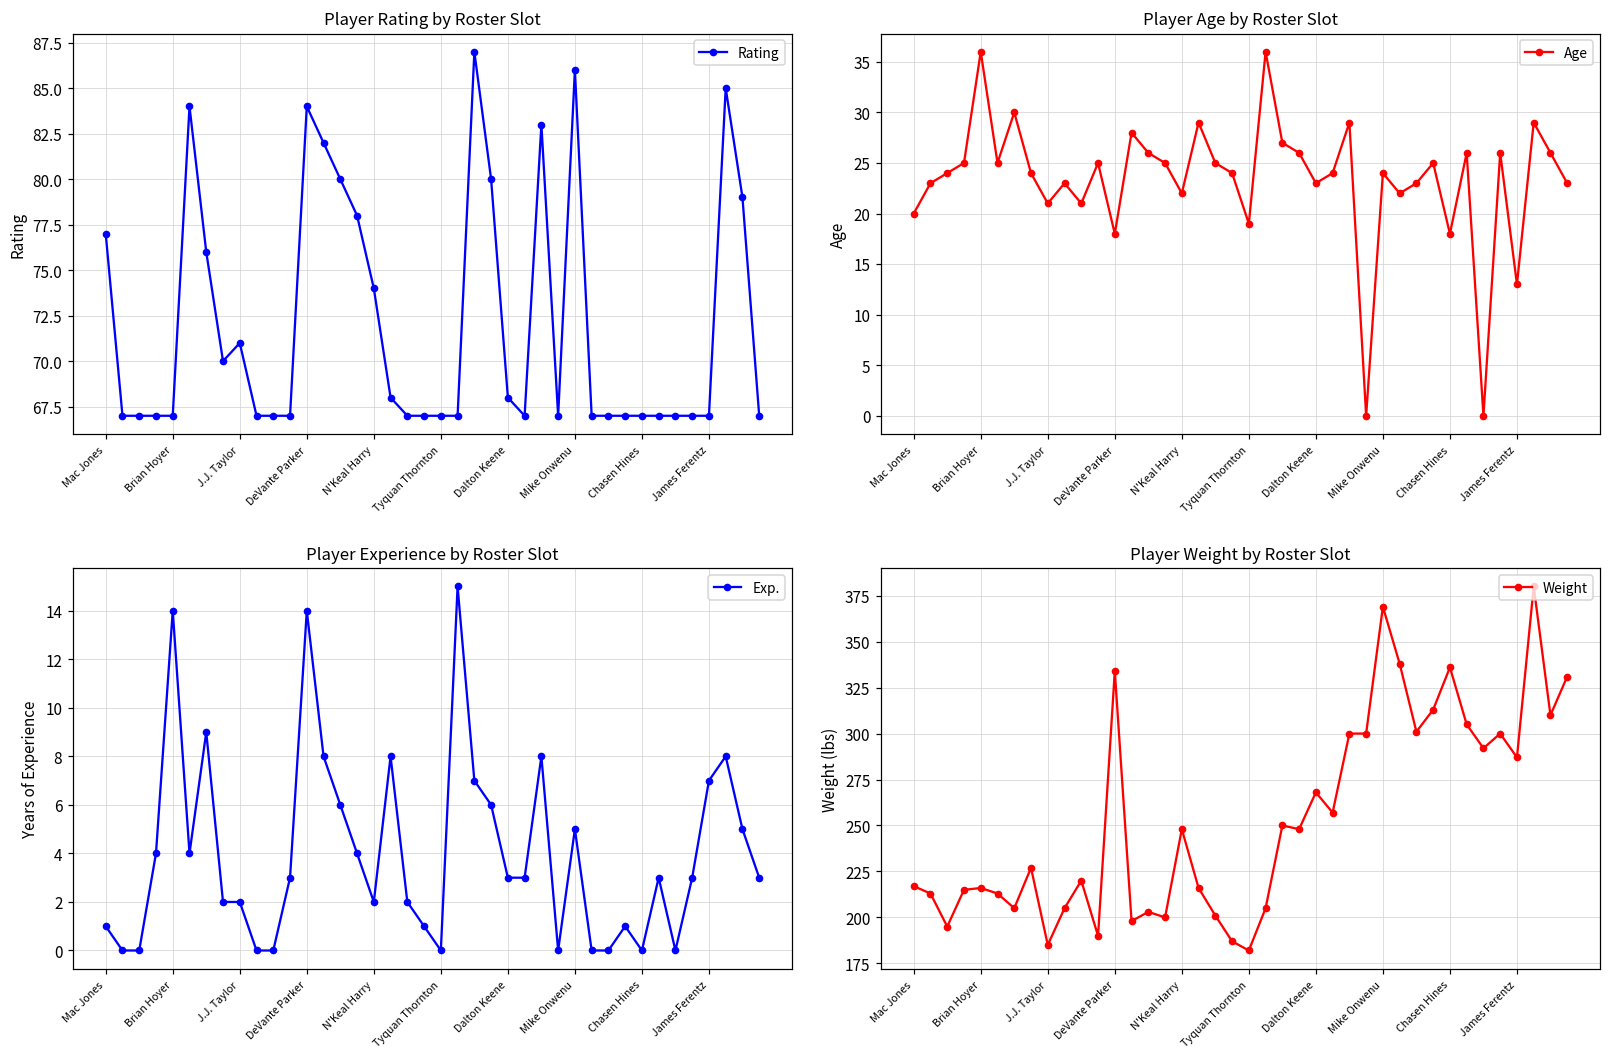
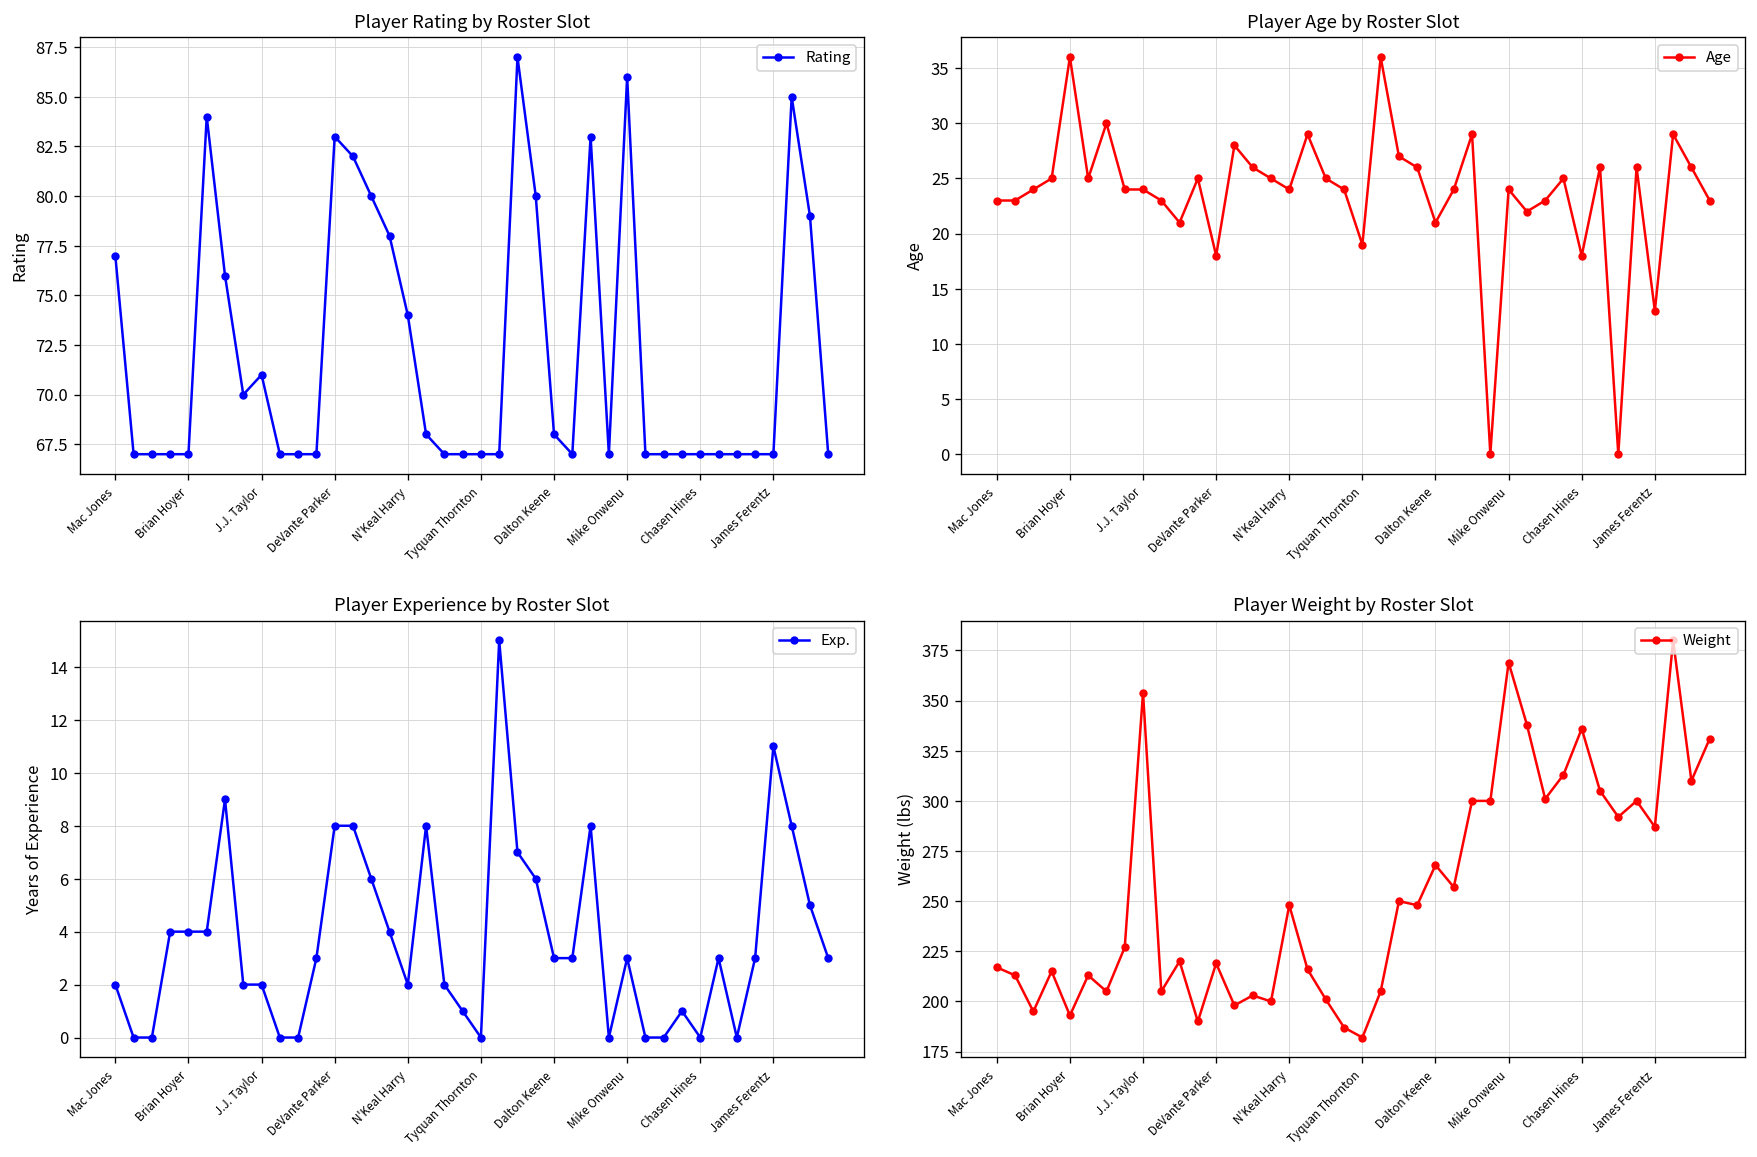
  {
    "Player Rating by Roster Slot": {
      "Mac Jones": 77,
      "Brian Hoyer": 67,
      "J.J. Taylor": 71,
-     "DeVante Parker": 84,
+     "DeVante Parker": 83,
      "N'Keal Harry": 74,
      "Tyquan Thornton": 67,
      "Dalton Keene": 68,
      "Mike Onwenu": 86,
      "Chasen Hines": 67,
      "James Ferentz": 67
    },
    "Player Age by Roster Slot": {
-     "Mac Jones": 20,
+     "Mac Jones": 23,
      "Brian Hoyer": 36,
-     "J.J. Taylor": 21,
+     "J.J. Taylor": 24,
      "DeVante Parker": 18,
-     "N'Keal Harry": 22,
+     "N'Keal Harry": 24,
      "Tyquan Thornton": 19,
-     "Dalton Keene": 23,
+     "Dalton Keene": 21,
      "Mike Onwenu": 24,
      "Chasen Hines": 18,
      "James Ferentz": 13
    },
    "Player Experience by Roster Slot": {
-     "Mac Jones": 1,
-     "Brian Hoyer": 14,
+     "Mac Jones": 2,
+     "Brian Hoyer": 4,
      "J.J. Taylor": 2,
-     "DeVante Parker": 14,
+     "DeVante Parker": 8,
      "N'Keal Harry": 2,
      "Tyquan Thornton": 0,
      "Dalton Keene": 3,
-     "Mike Onwenu": 5,
+     "Mike Onwenu": 3,
      "Chasen Hines": 0,
-     "James Ferentz": 7
+     "James Ferentz": 11
    },
    "Player Weight by Roster Slot": {
      "Mac Jones": 217,
-     "Brian Hoyer": 216,
-     "J.J. Taylor": 185,
-     "DeVante Parker": 334,
+     "Brian Hoyer": 193,
+     "J.J. Taylor": 354,
+     "DeVante Parker": 219,
      "N'Keal Harry": 248,
      "Tyquan Thornton": 182,
      "Dalton Keene": 268,
      "Mike Onwenu": 369,
      "Chasen Hines": 336,
      "James Ferentz": 287
    }
  }
